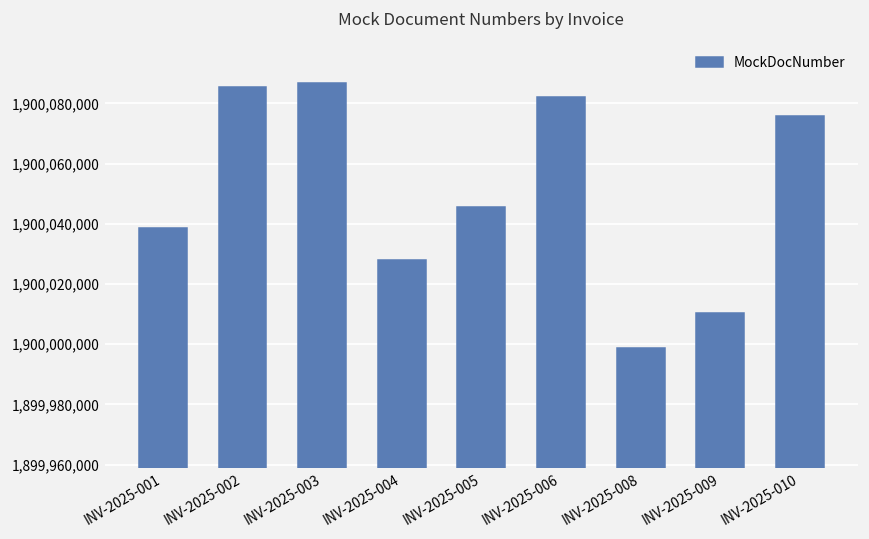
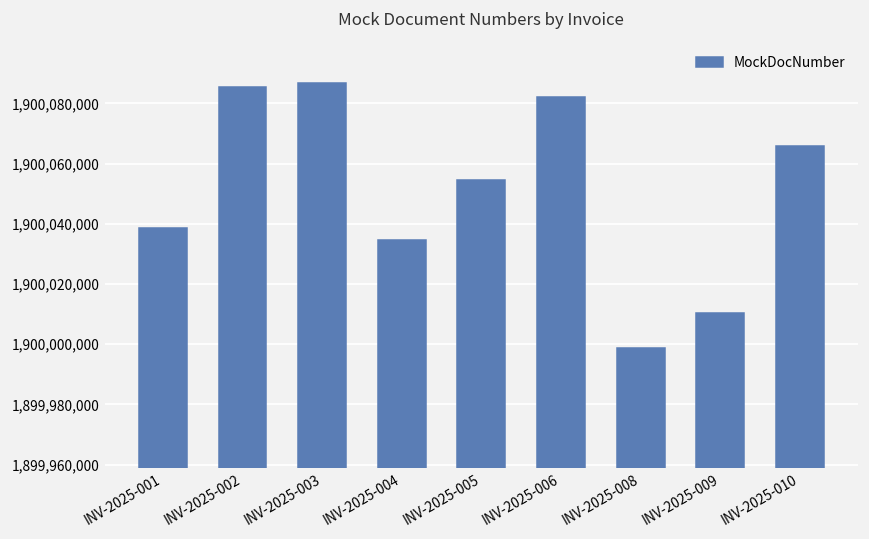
  {
    "INV-2025-001": "1,900,039,000",
    "INV-2025-002": "1,900,085,000",
    "INV-2025-003": "1,900,087,000",
-   "INV-2025-004": "1,900,028,000",
-   "INV-2025-005": "1,900,046,000",
+   "INV-2025-004": "1,900,034,000",
+   "INV-2025-005": "1,900,055,000",
    "INV-2025-006": "1,900,082,000",
    "INV-2025-008": "1,899,999,000",
    "INV-2025-009": "1,900,010,000",
-   "INV-2025-010": "1,900,076,000"
+   "INV-2025-010": "1,900,066,000"
  }
